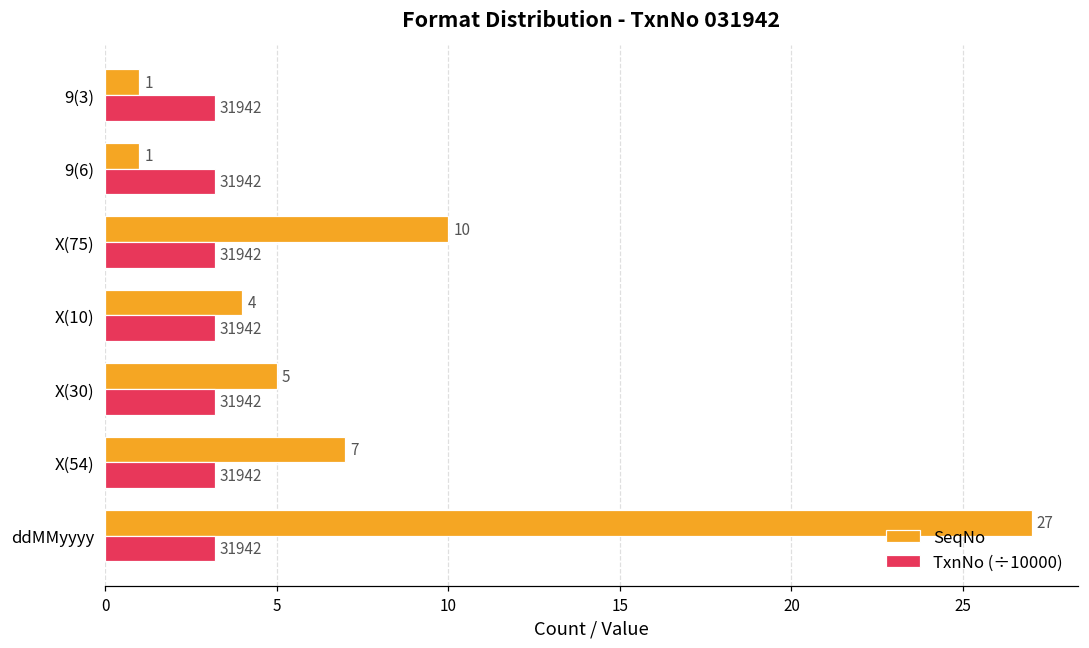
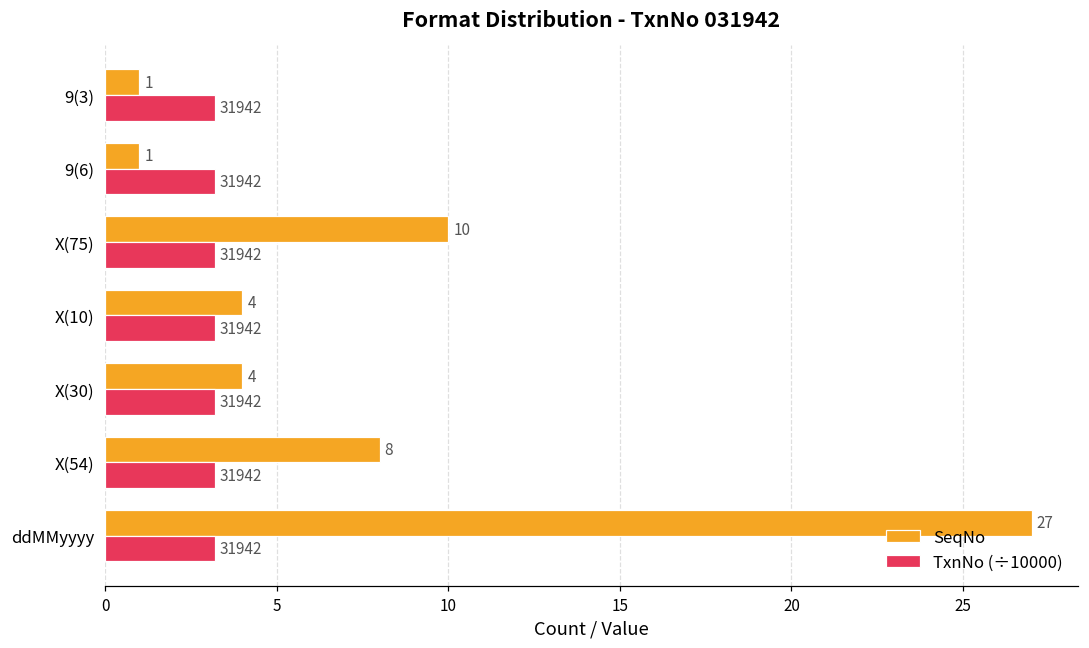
  {
    "SeqNo": {
      "9(3)": 1,
      "9(6)": 1,
      "X(75)": 10,
      "X(10)": 4,
-     "X(30)": 5,
-     "X(54)": 7,
+     "X(30)": 4,
+     "X(54)": 8,
      "ddMMyyyy": 27
    }
  }
